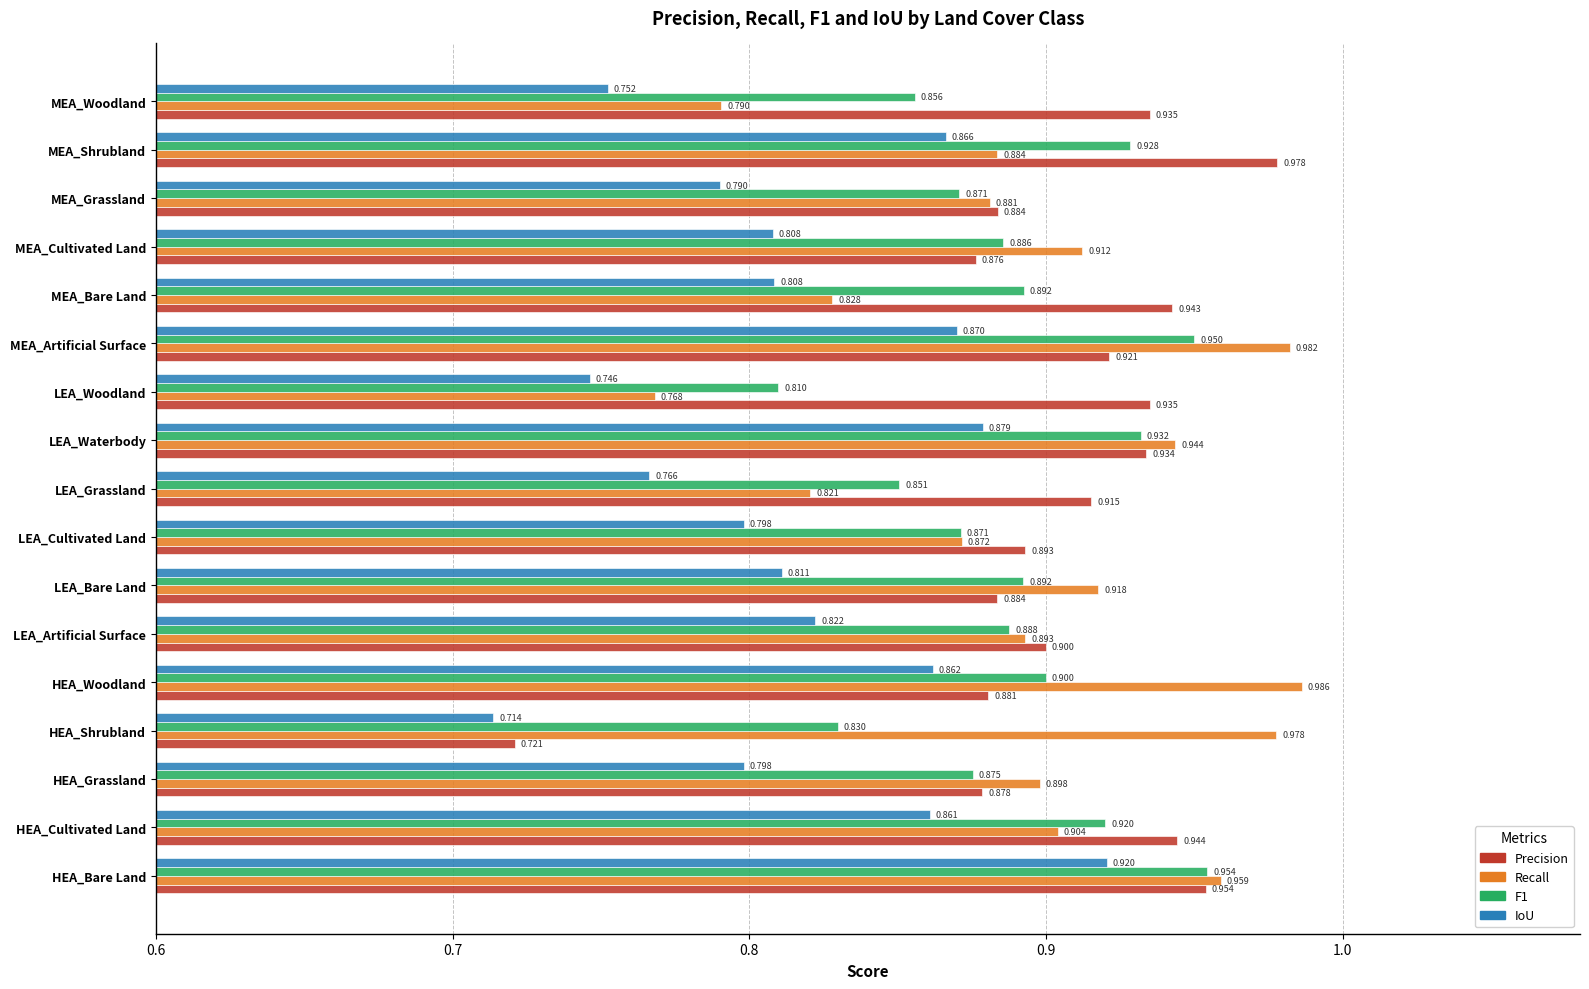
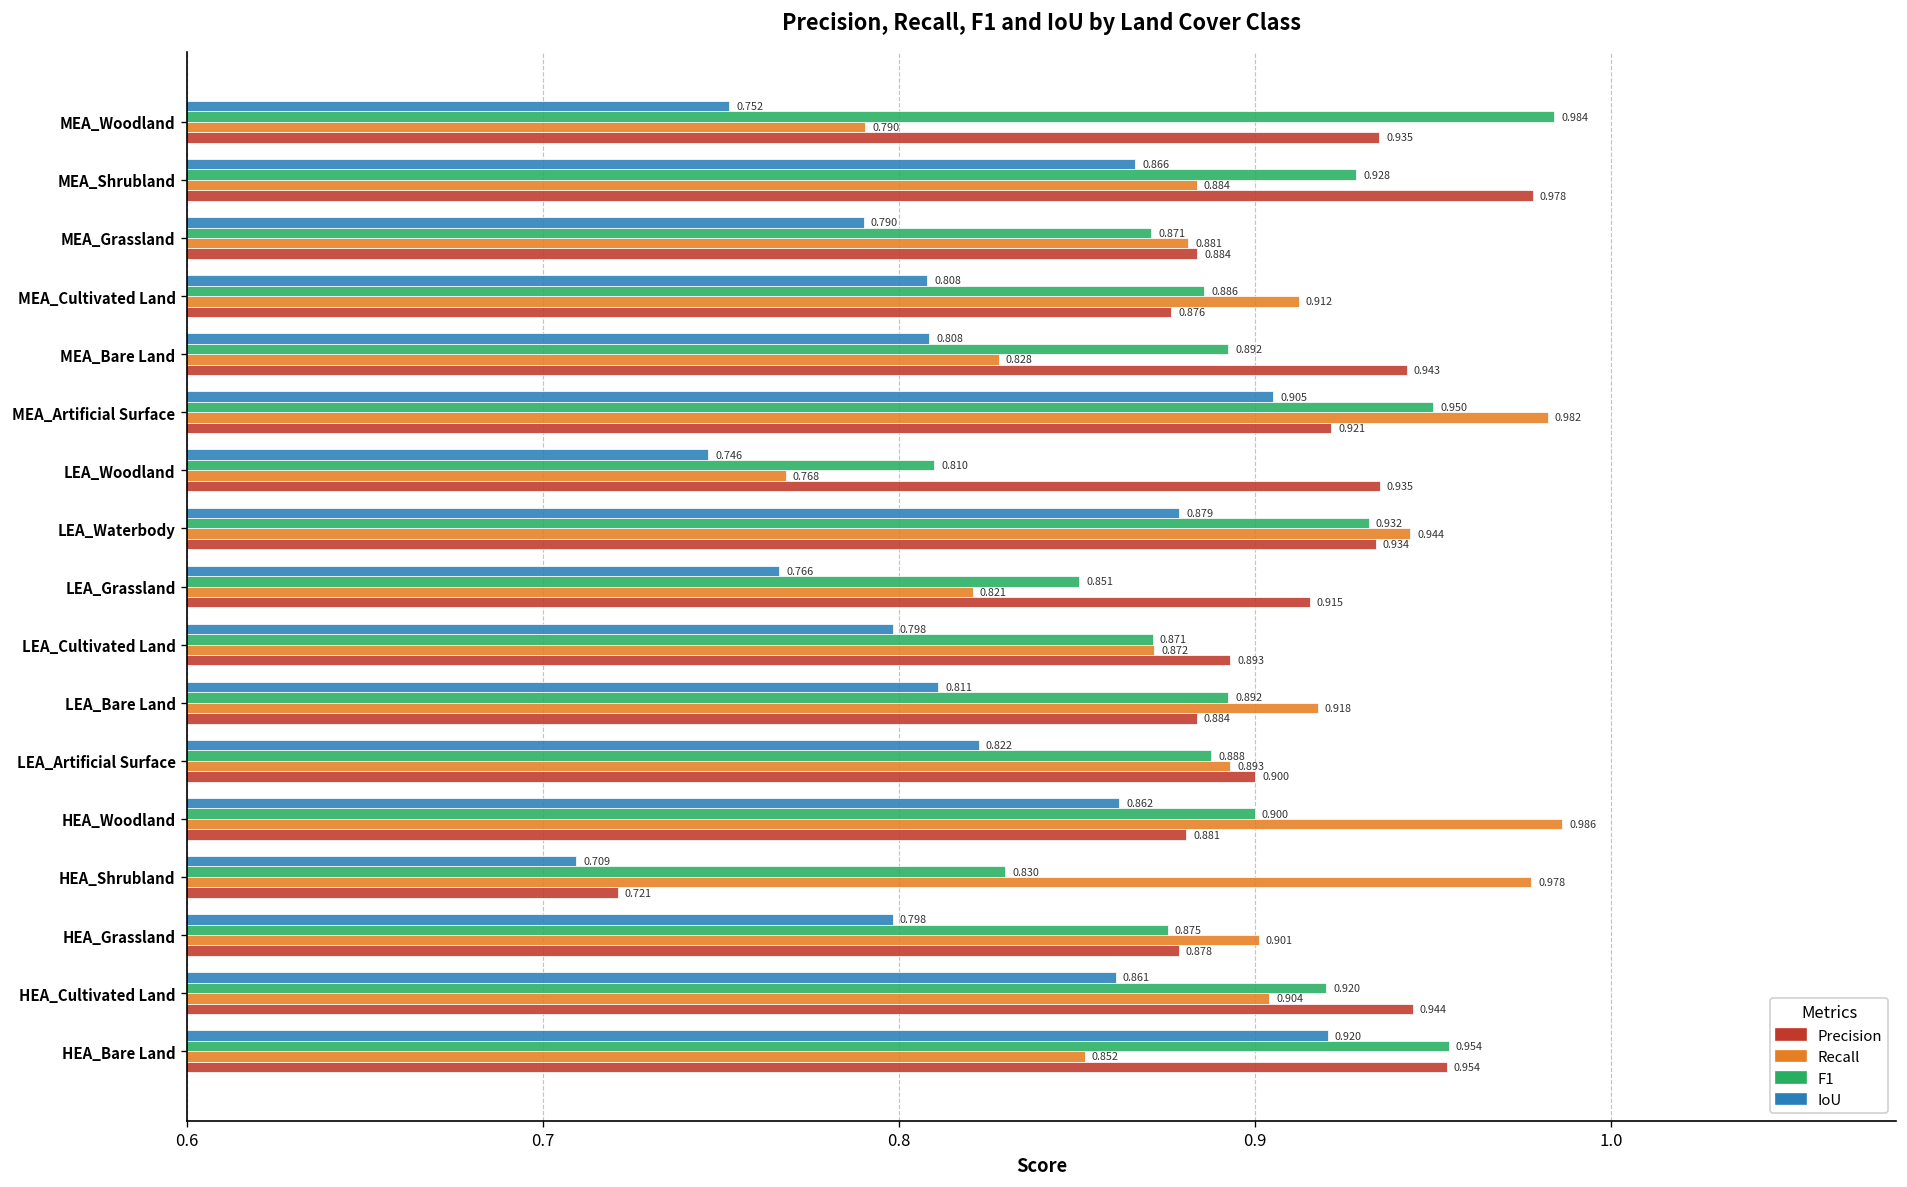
  {
    "Precision": {
      "MEA_Woodland": 0.935,
      "MEA_Shrubland": 0.978,
      "MEA_Grassland": 0.884,
      "MEA_Cultivated Land": 0.876,
      "MEA_Bare Land": 0.943,
      "MEA_Artificial Surface": 0.921,
      "LEA_Woodland": 0.935,
      "LEA_Waterbody": 0.934,
      "LEA_Grassland": 0.915,
      "LEA_Cultivated Land": 0.893,
      "LEA_Bare Land": 0.884,
      "LEA_Artificial Surface": 0.900,
      "HEA_Woodland": 0.881,
      "HEA_Shrubland": 0.721,
      "HEA_Grassland": 0.878,
      "HEA_Cultivated Land": 0.944,
      "HEA_Bare Land": 0.954
    },
    "Recall": {
      "MEA_Woodland": 0.790,
      "MEA_Shrubland": 0.884,
      "MEA_Grassland": 0.881,
      "MEA_Cultivated Land": 0.912,
      "MEA_Bare Land": 0.828,
      "MEA_Artificial Surface": 0.982,
      "LEA_Woodland": 0.768,
      "LEA_Waterbody": 0.944,
      "LEA_Grassland": 0.821,
      "LEA_Cultivated Land": 0.872,
      "LEA_Bare Land": 0.918,
      "LEA_Artificial Surface": 0.893,
      "HEA_Woodland": 0.986,
      "HEA_Shrubland": 0.978,
-     "HEA_Grassland": 0.898,
+     "HEA_Grassland": 0.901,
      "HEA_Cultivated Land": 0.904,
-     "HEA_Bare Land": 0.959
+     "HEA_Bare Land": 0.852
    },
    "F1": {
-     "MEA_Woodland": 0.856,
+     "MEA_Woodland": 0.984,
      "MEA_Shrubland": 0.928,
      "MEA_Grassland": 0.871,
      "MEA_Cultivated Land": 0.886,
      "MEA_Bare Land": 0.892,
      "MEA_Artificial Surface": 0.950,
      "LEA_Woodland": 0.810,
      "LEA_Waterbody": 0.932,
      "LEA_Grassland": 0.851,
      "LEA_Cultivated Land": 0.871,
      "LEA_Bare Land": 0.892,
      "LEA_Artificial Surface": 0.888,
      "HEA_Woodland": 0.900,
      "HEA_Shrubland": 0.830,
      "HEA_Grassland": 0.875,
      "HEA_Cultivated Land": 0.920,
      "HEA_Bare Land": 0.954
    },
    "IoU": {
      "MEA_Woodland": 0.752,
      "MEA_Shrubland": 0.866,
      "MEA_Grassland": 0.790,
      "MEA_Cultivated Land": 0.808,
      "MEA_Bare Land": 0.808,
-     "MEA_Artificial Surface": 0.870,
+     "MEA_Artificial Surface": 0.905,
      "LEA_Woodland": 0.746,
      "LEA_Waterbody": 0.879,
      "LEA_Grassland": 0.766,
      "LEA_Cultivated Land": 0.798,
      "LEA_Bare Land": 0.811,
      "LEA_Artificial Surface": 0.822,
      "HEA_Woodland": 0.862,
-     "HEA_Shrubland": 0.714,
+     "HEA_Shrubland": 0.709,
      "HEA_Grassland": 0.798,
      "HEA_Cultivated Land": 0.861,
      "HEA_Bare Land": 0.920
    }
  }
